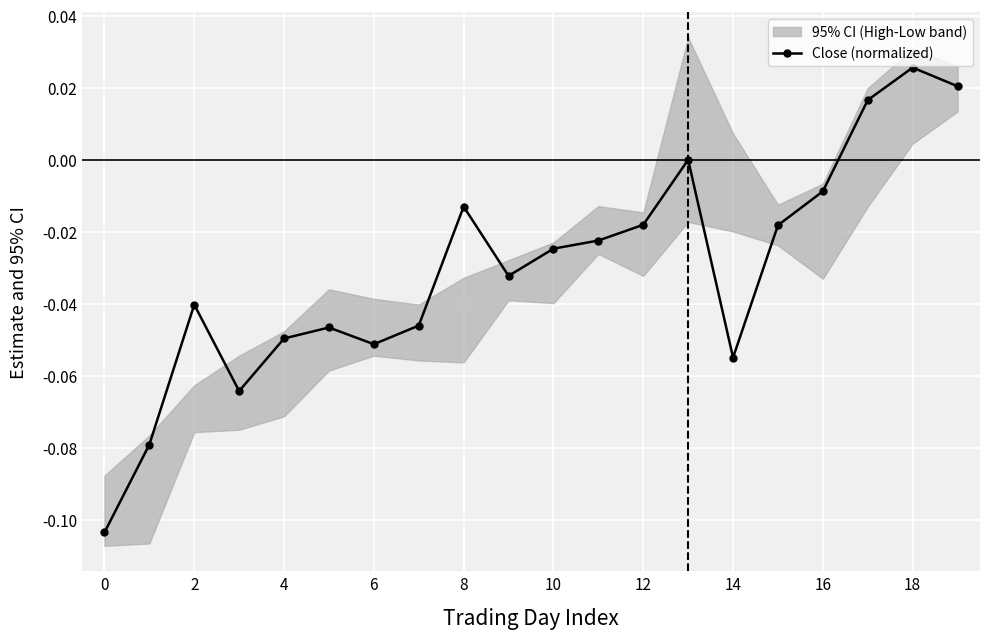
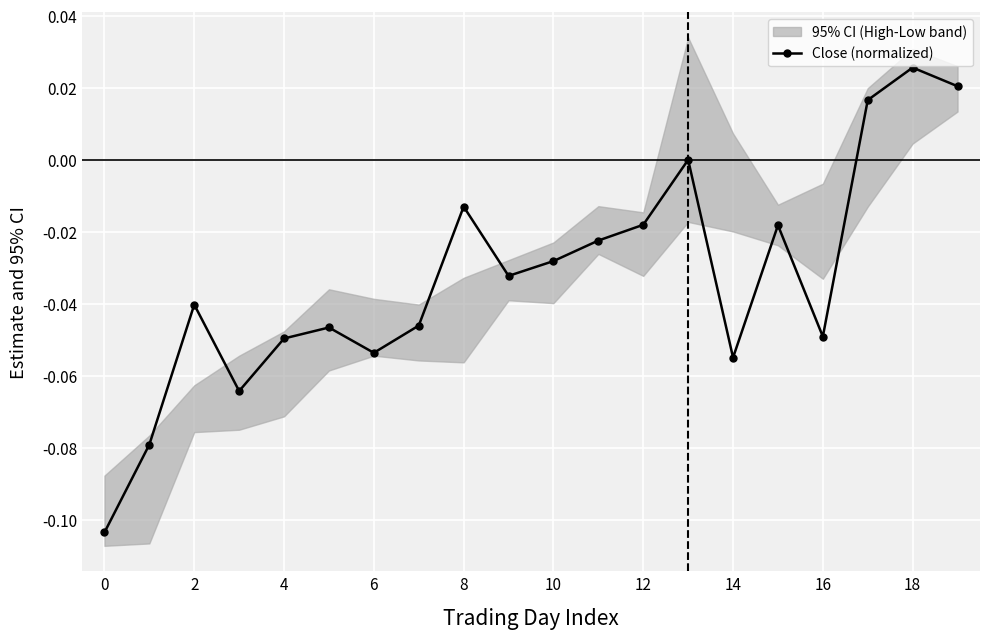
  {
    "Close (normalized)": {
      "0": -0.104,
      "2": -0.040,
      "4": -0.050,
-     "6": -0.051,
+     "6": -0.054,
      "8": -0.013,
-     "10": -0.025,
+     "10": -0.028,
      "12": -0.018,
      "14": -0.055,
-     "16": -0.009,
+     "16": -0.049,
      "18": 0.026
    }
  }
